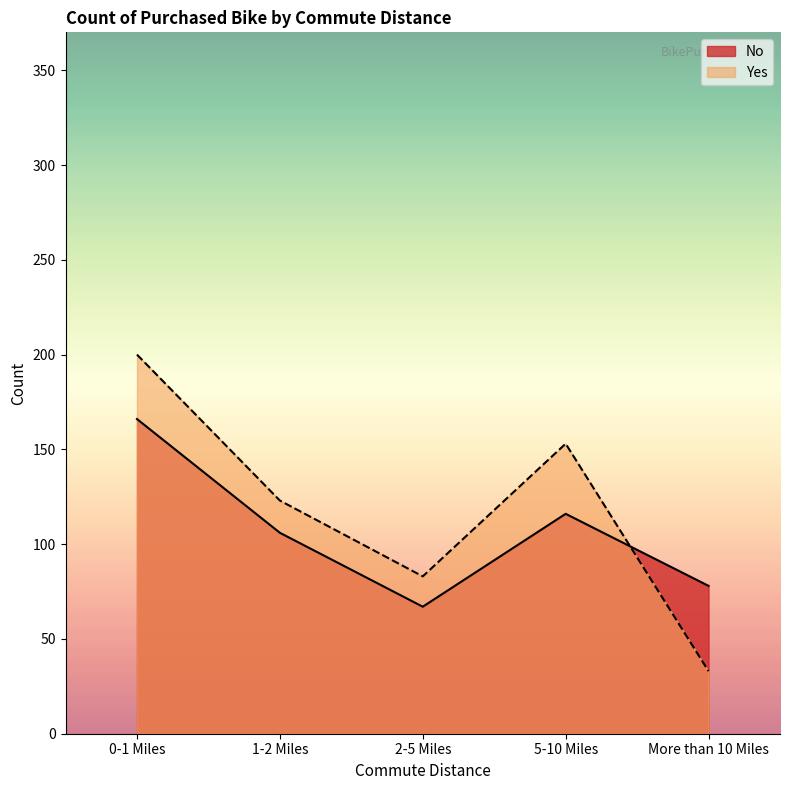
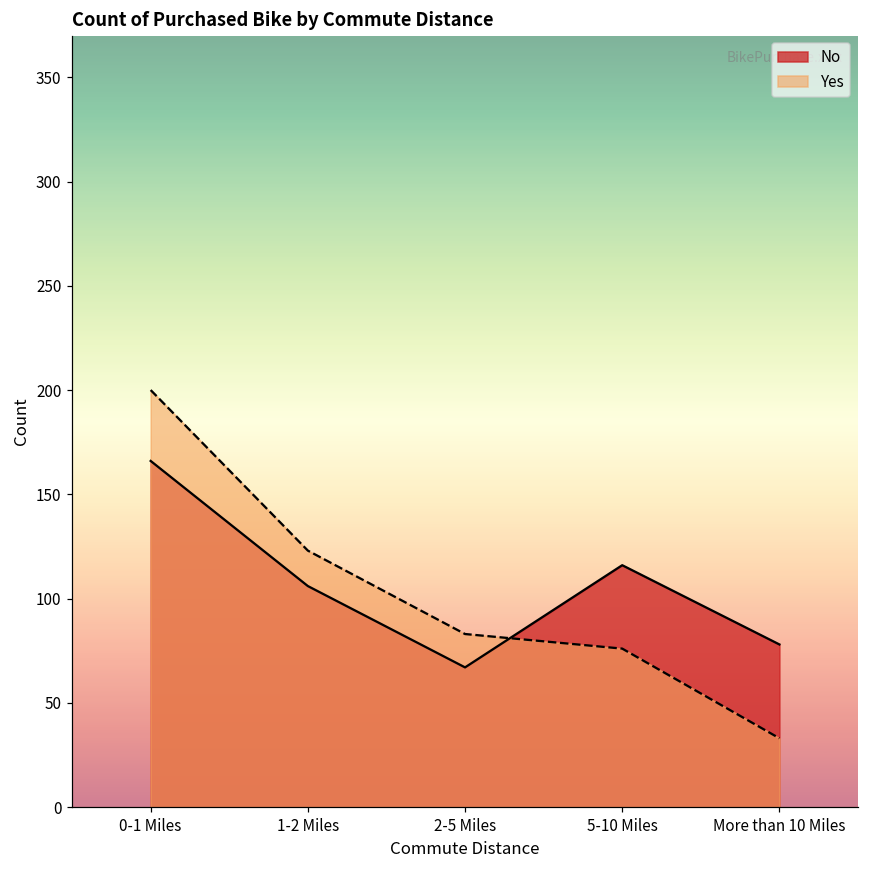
  {
    "No": {
      "0-1 Miles": 166,
      "1-2 Miles": 106,
      "2-5 Miles": 67,
      "5-10 Miles": 116,
      "More than 10 Miles": 78
    },
    "Yes": {
      "0-1 Miles": 200,
      "1-2 Miles": 123,
      "2-5 Miles": 83,
-     "5-10 Miles": 153,
+     "5-10 Miles": 76,
      "More than 10 Miles": 33
    }
  }
